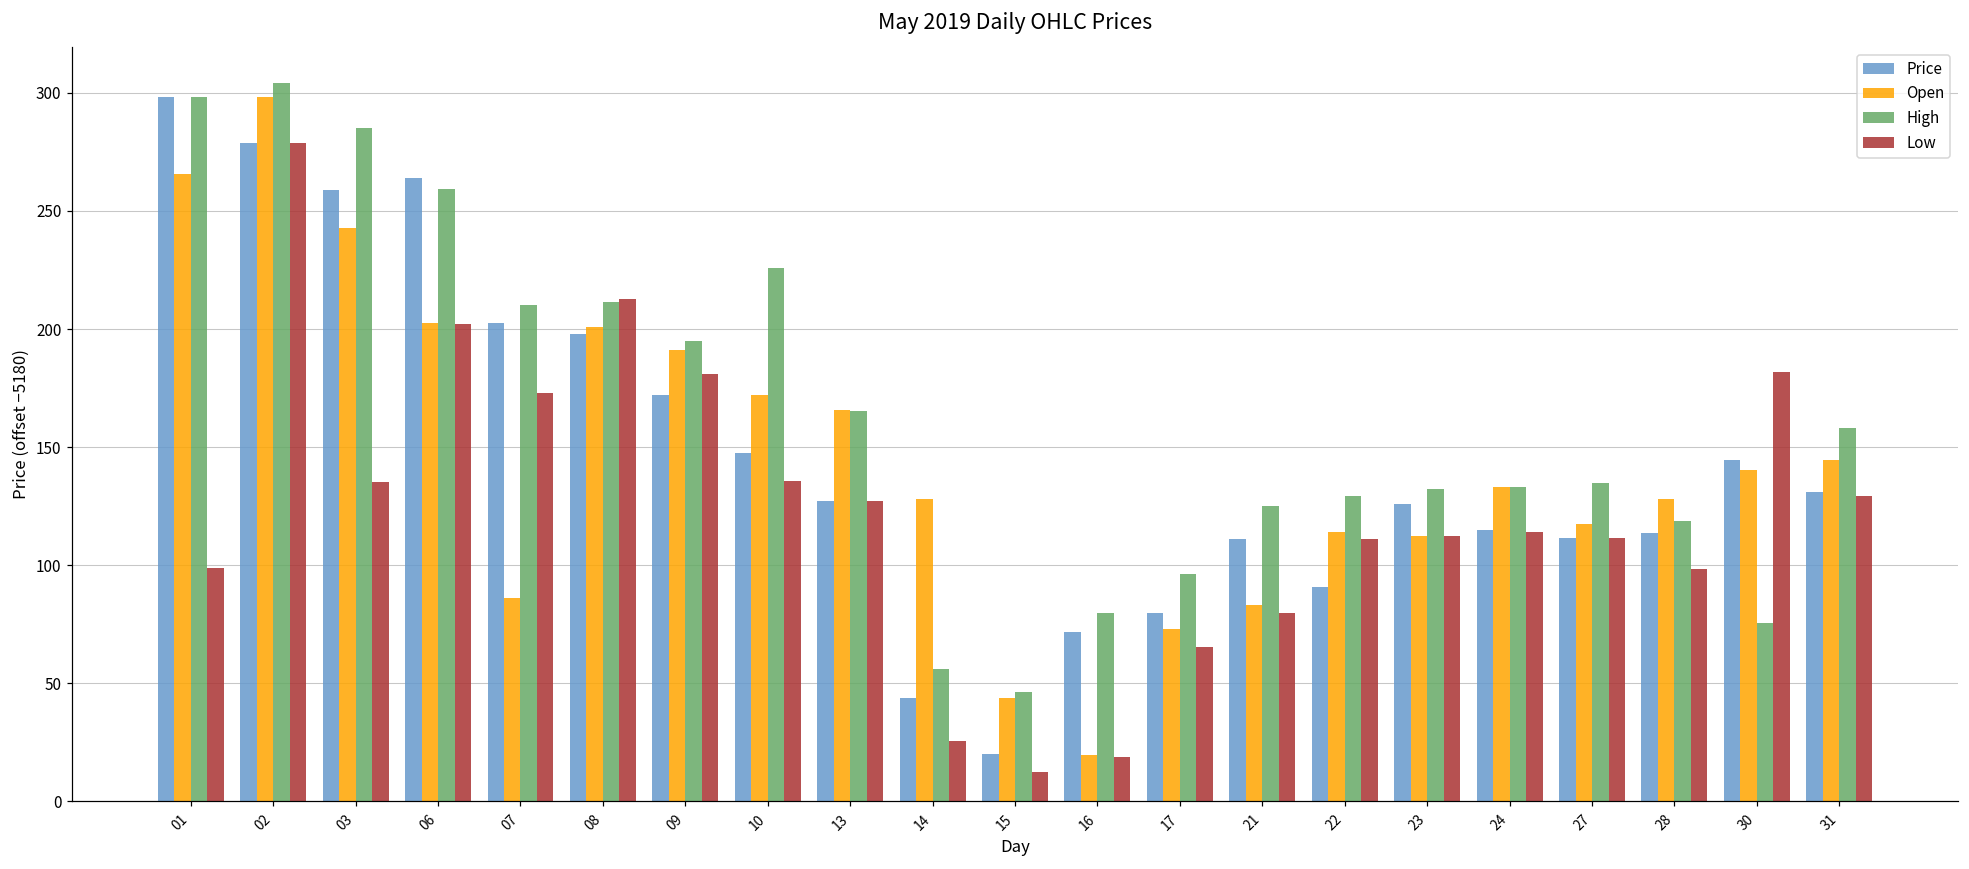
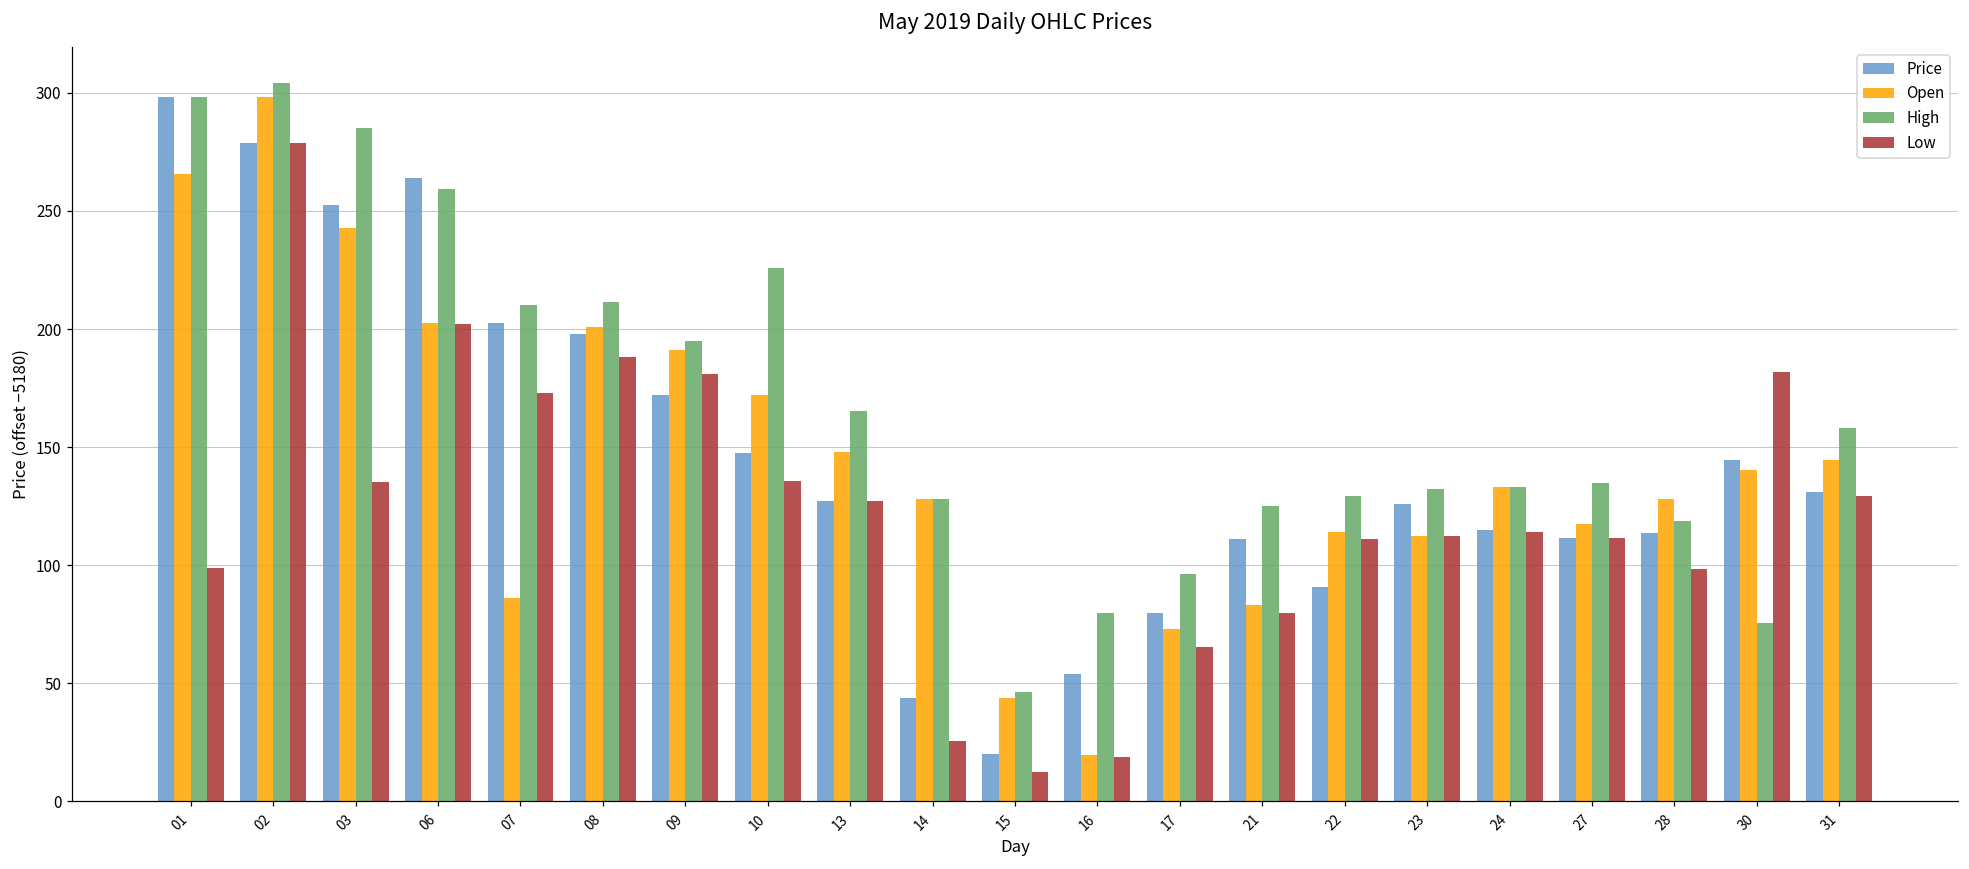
  {
    "Price": {
      "01": 298,
      "02": 279,
-     "03": 259,
+     "03": 252,
      "06": 264,
      "07": 203,
      "08": 198,
      "09": 172,
      "10": 148,
      "13": 127,
      "14": 44,
      "15": 20,
-     "16": 72,
+     "16": 54,
      "17": 80,
      "21": 111,
      "22": 91,
      "23": 126,
      "24": 115,
      "27": 111,
      "28": 113,
      "30": 145,
      "31": 131
    },
    "Open": {
      "01": 266,
      "02": 298,
      "03": 243,
      "06": 202,
      "07": 86,
      "08": 201,
      "09": 191,
      "10": 172,
-     "13": 166,
+     "13": 148,
      "14": 128,
      "15": 44,
      "16": 20,
      "17": 73,
      "21": 83,
      "22": 114,
      "23": 112,
      "24": 133,
      "27": 118,
      "28": 128,
      "30": 140,
      "31": 145
    },
    "High": {
      "01": 298,
      "02": 304,
      "03": 285,
      "06": 259,
      "07": 210,
      "08": 211,
      "09": 195,
      "10": 226,
      "13": 165,
-     "14": 56,
+     "14": 128,
      "15": 46,
      "16": 80,
      "17": 97,
      "21": 125,
      "22": 129,
      "23": 132,
      "24": 133,
      "27": 135,
      "28": 119,
      "30": 75,
      "31": 158
    },
    "Low": {
      "01": 99,
      "02": 279,
      "03": 135,
      "06": 202,
      "07": 173,
-     "08": 213,
+     "08": 188,
      "09": 181,
      "10": 136,
      "13": 127,
      "14": 25,
      "15": 13,
      "16": 19,
      "17": 65,
      "21": 80,
      "22": 111,
      "23": 112,
      "24": 114,
      "27": 111,
      "28": 98,
      "30": 182,
      "31": 129
    }
  }
